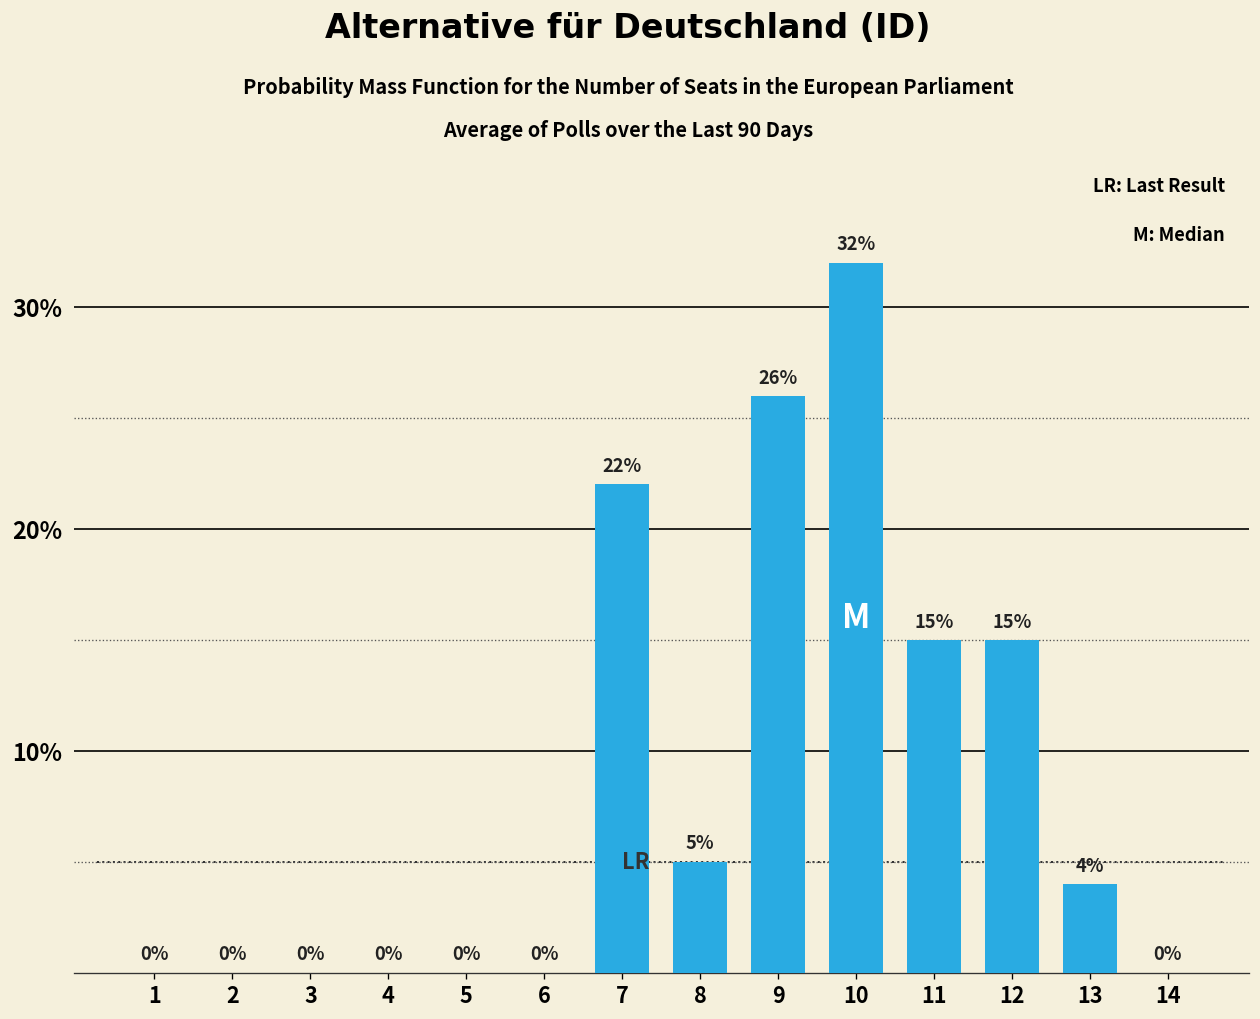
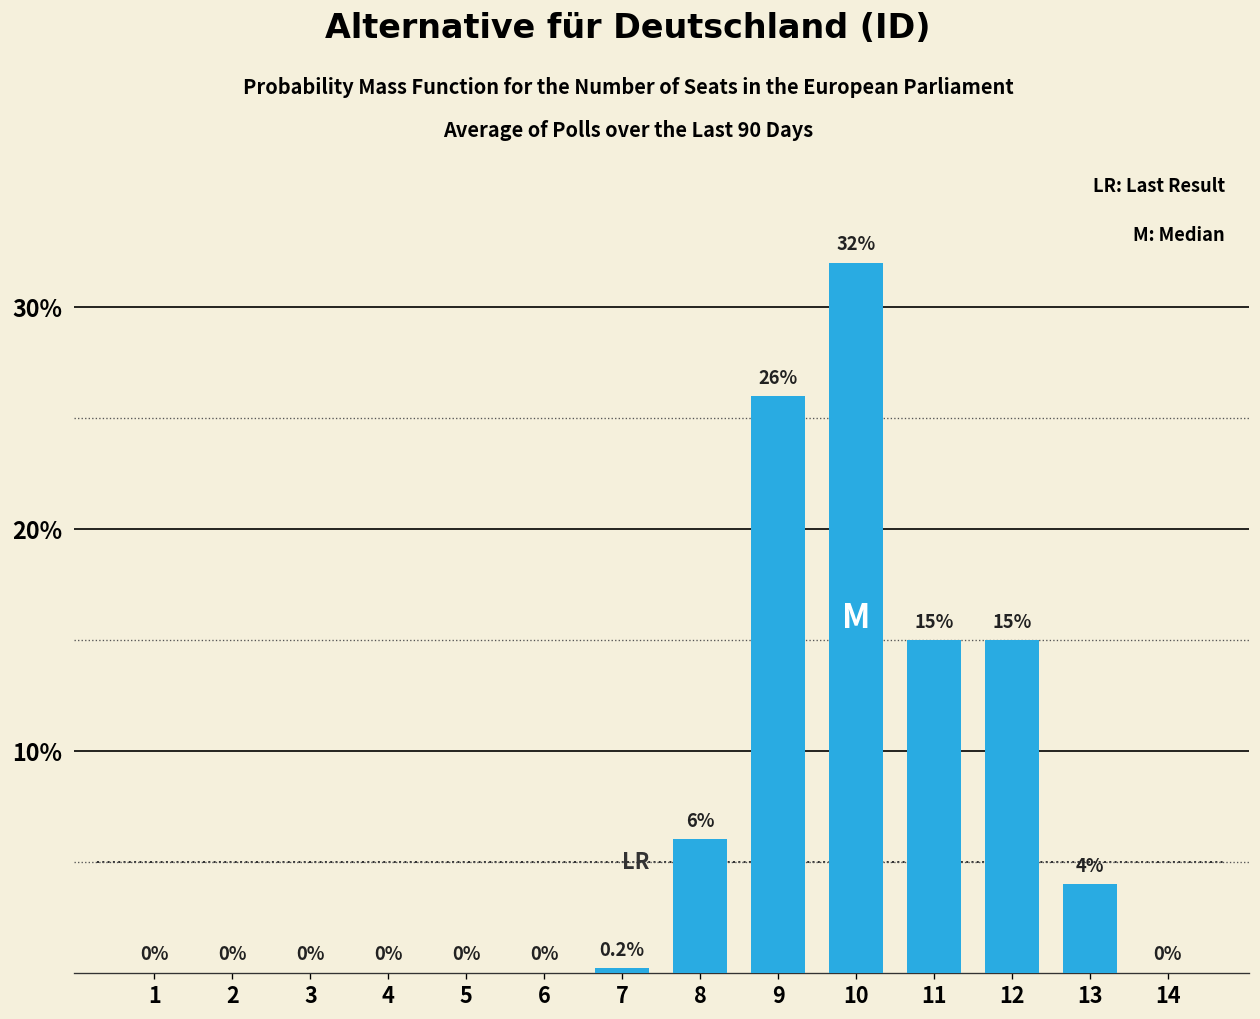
  {
    "1": "0%",
    "2": "0%",
    "3": "0%",
    "4": "0%",
    "5": "0%",
    "6": "0%",
-   "7": "22%",
-   "8": "5%",
+   "7": "0.2%",
+   "8": "6%",
    "9": "26%",
    "10": "32%",
    "11": "15%",
    "12": "15%",
    "13": "4%",
    "14": "0%"
  }
